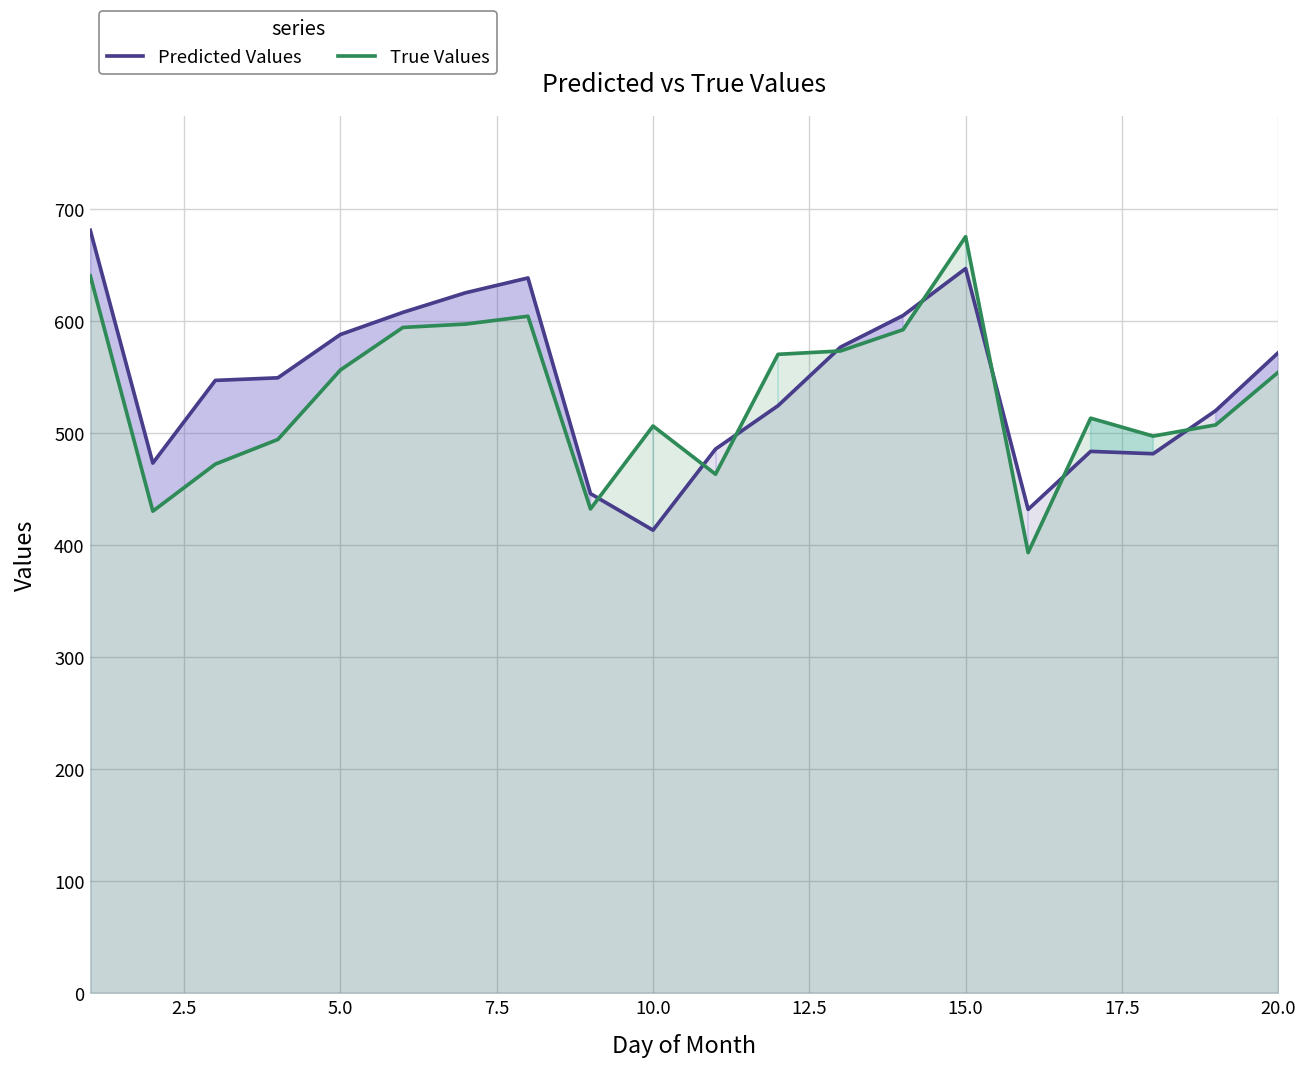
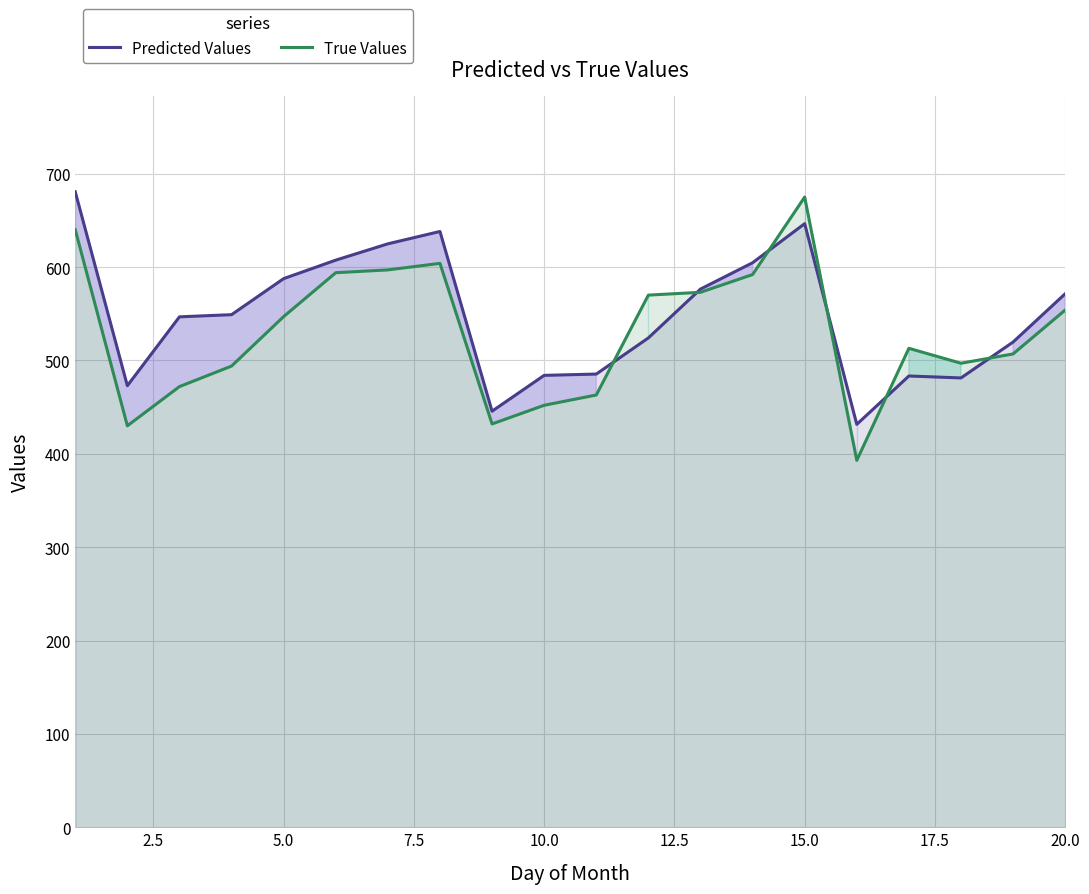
  {
    "Predicted Values": {
      "5.0": 590,
-     "10.0": 410,
+     "10.0": 480,
      "15.0": 650,
      "20.0": 570
    },
    "True Values": {
-     "5.0": 560,
-     "10.0": 510,
+     "5.0": 550,
+     "10.0": 450,
      "15.0": 680,
      "20.0": 550
    }
  }
